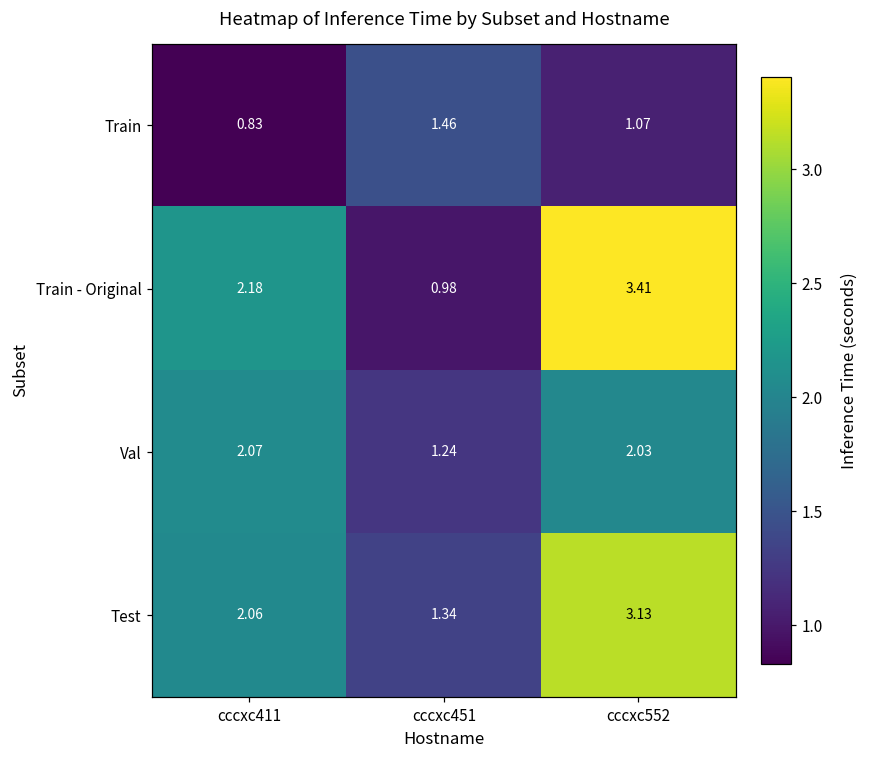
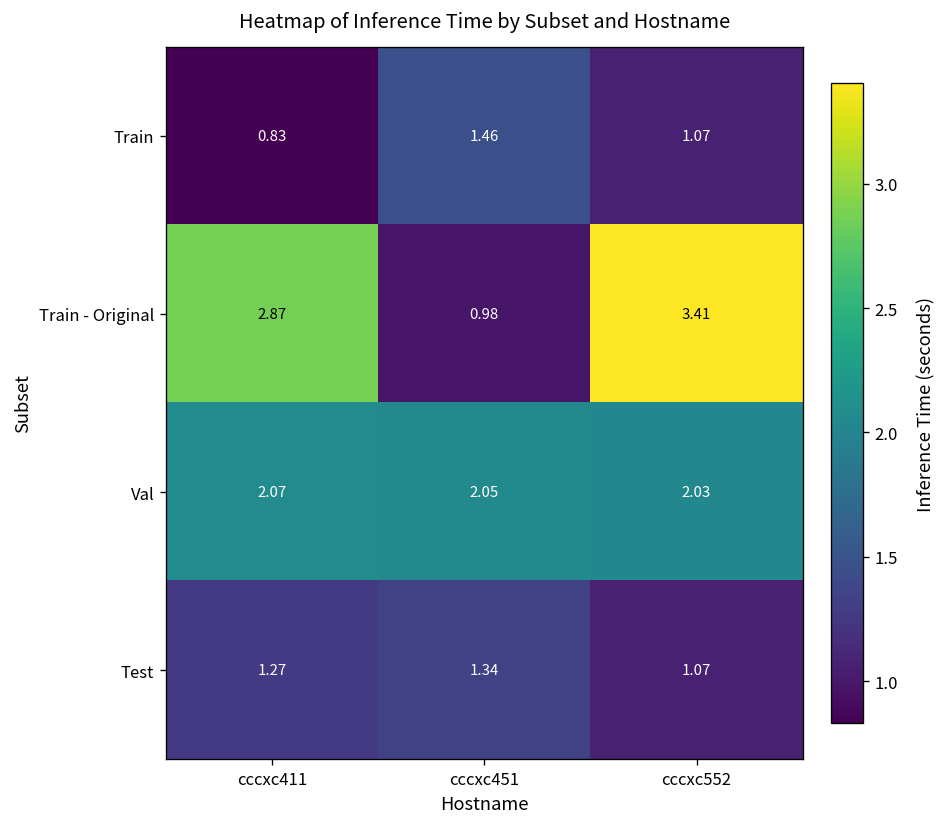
  {
    "Train": {
      "cccxc411": 0.83,
      "cccxc451": 1.46,
      "cccxc552": 1.07
    },
    "Train - Original": {
-     "cccxc411": 2.18,
+     "cccxc411": 2.87,
      "cccxc451": 0.98,
      "cccxc552": 3.41
    },
    "Val": {
      "cccxc411": 2.07,
-     "cccxc451": 1.24,
+     "cccxc451": 2.05,
      "cccxc552": 2.03
    },
    "Test": {
-     "cccxc411": 2.06,
+     "cccxc411": 1.27,
      "cccxc451": 1.34,
-     "cccxc552": 3.13
+     "cccxc552": 1.07
    }
  }
